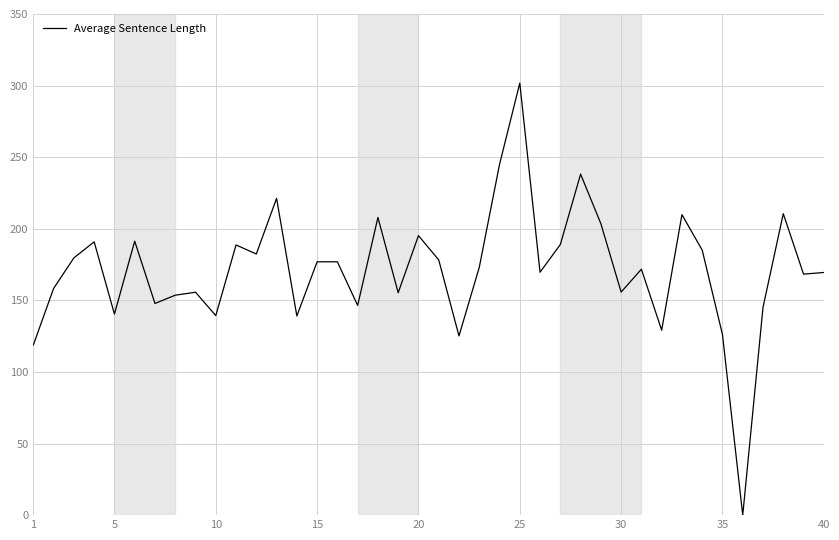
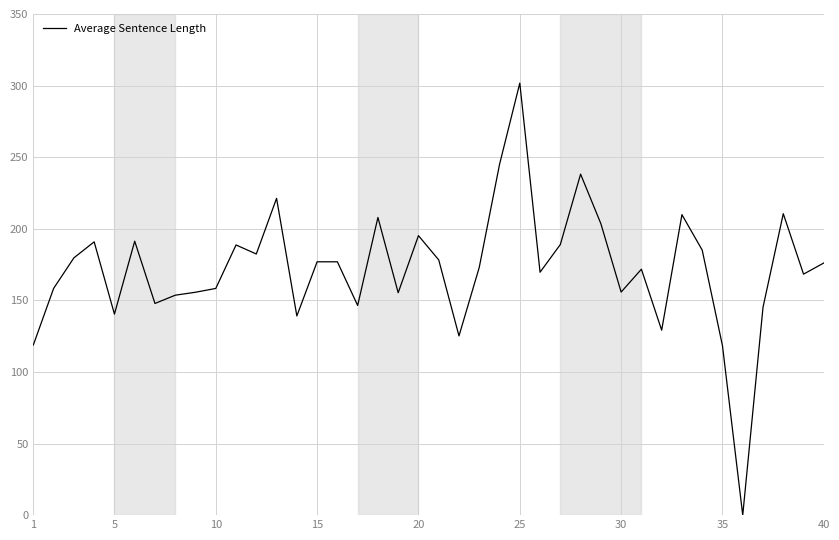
  {
    "1": 119,
    "5": 140,
-   "10": 139,
+   "10": 158,
    "15": 177,
    "20": 195,
    "25": 302,
    "30": 156,
-   "35": 126,
-   "40": 169
+   "35": 118,
+   "40": 176
  }
